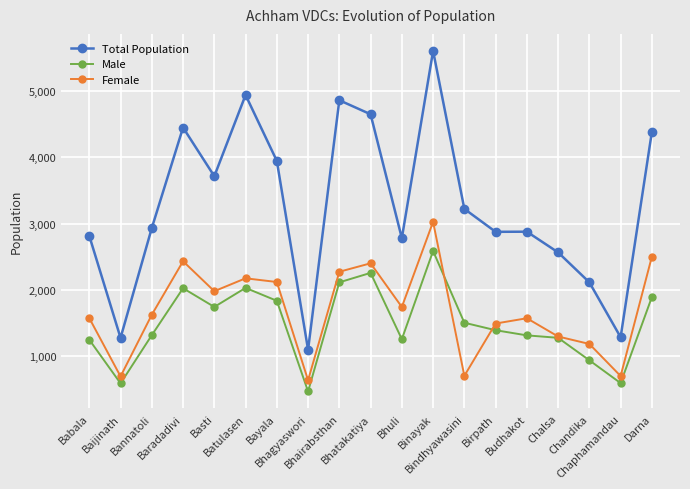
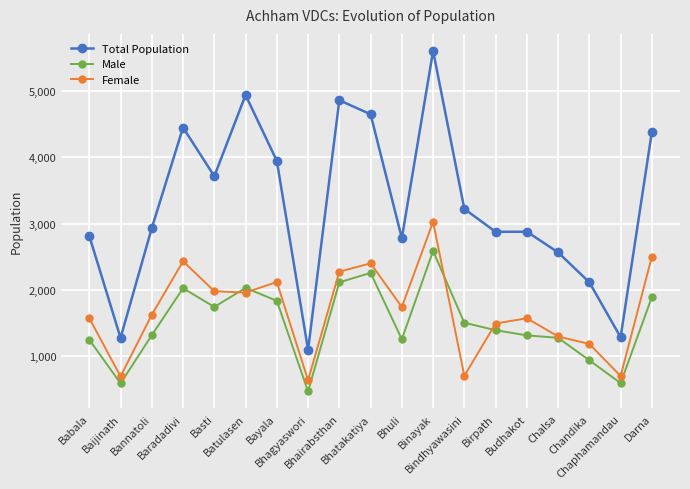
  {
    "Total Population": {
      "Babala": "2,800",
      "Baijinath": "1,300",
      "Bannatoli": "2,900",
      "Baradadivi": "4,500",
      "Basti": "3,700",
      "Batulasen": "4,900",
      "Bayala": "3,900",
      "Bhagyaswori": "1,100",
      "Bhairabsthan": "4,900",
      "Bhatakatiya": "4,700",
      "Bhuli": "2,800",
      "Binayak": "5,600",
      "Bindhyawasini": "3,200",
      "Birpath": "2,900",
      "Budhakot": "2,900",
      "Chalsa": "2,600",
      "Chandika": "2,100",
      "Chaphamandau": "1,300",
      "Darna": "4,400"
    },
    "Male": {
      "Babala": "1,200",
      "Baijinath": "600",
      "Bannatoli": "1,300",
      "Baradadivi": "2,000",
      "Basti": "1,700",
      "Batulasen": "2,000",
      "Bayala": "1,800",
      "Bhagyaswori": "500",
      "Bhairabsthan": "2,100",
      "Bhatakatiya": "2,300",
      "Bhuli": "1,300",
      "Binayak": "2,600",
      "Bindhyawasini": "1,500",
      "Birpath": "1,400",
      "Budhakot": "1,300",
      "Chandika": "900",
      "Chaphamandau": "600",
      "Darna": "1,900"
    },
    "Female": {
      "Babala": "1,600",
      "Baijinath": "700",
      "Bannatoli": "1,600",
      "Baradadivi": "2,400",
      "Basti": "2,000",
-     "Batulasen": "2,200",
+     "Batulasen": "2,000",
      "Bayala": "2,100",
      "Bhagyaswori": "600",
      "Bhairabsthan": "2,300",
      "Bhatakatiya": "2,400",
      "Bhuli": "1,700",
      "Binayak": "3,000",
      "Bindhyawasini": "700",
      "Birpath": "1,500",
      "Budhakot": "1,600",
      "Chandika": "1,200",
      "Chaphamandau": "700",
      "Darna": "2,500"
    }
  }
